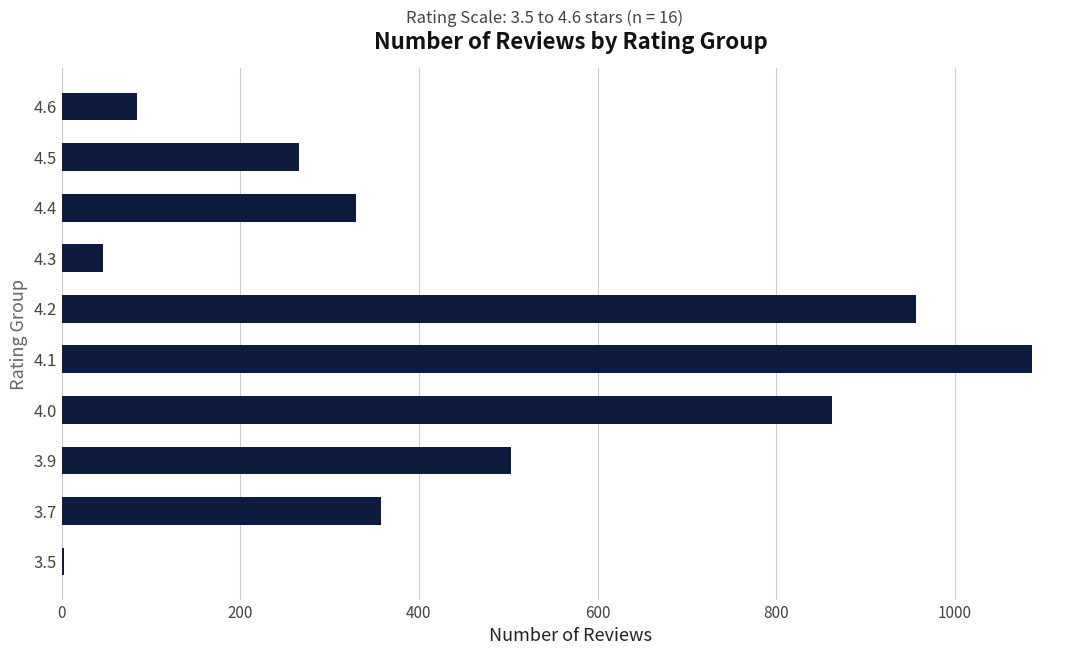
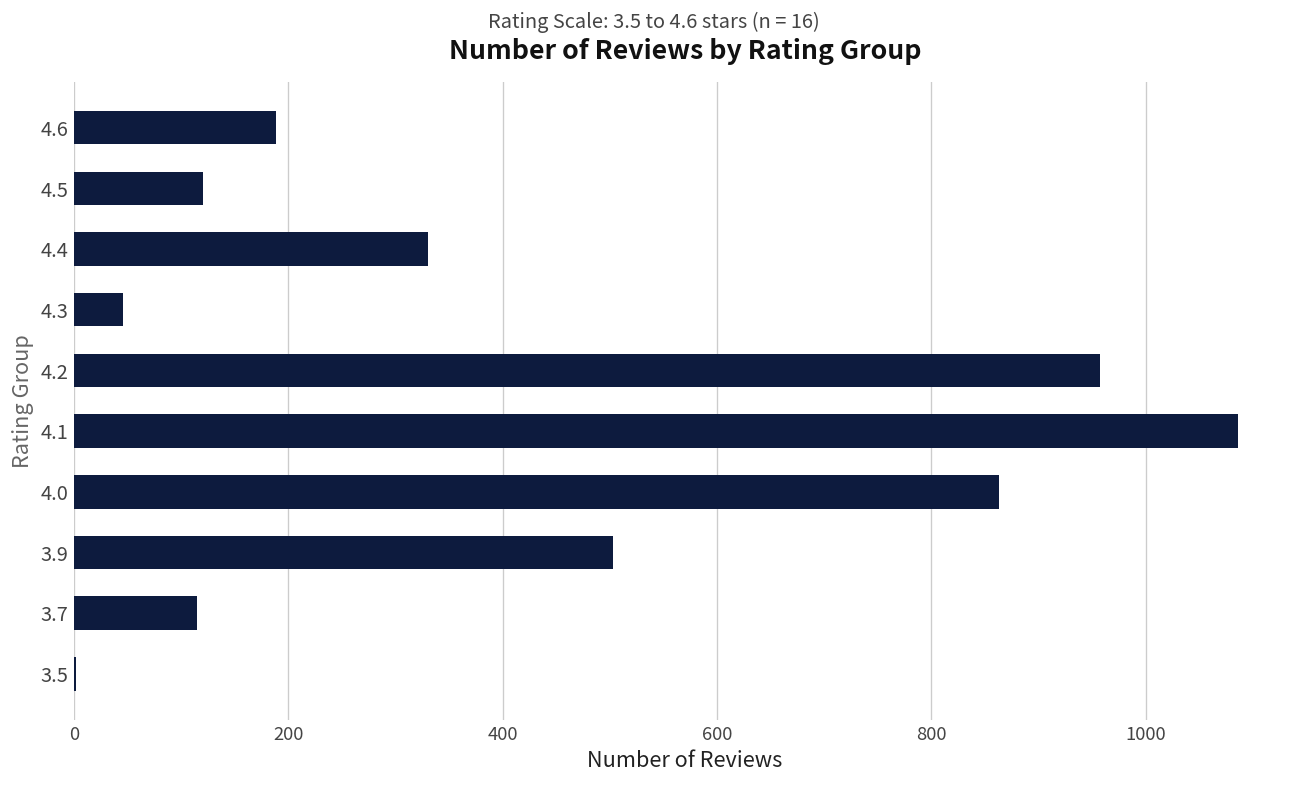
  {
-   "4.6": 80,
-   "4.5": 270,
+   "4.6": 190,
+   "4.5": 120,
    "4.4": 330,
    "4.3": 50,
    "4.2": 960,
    "4.1": 1090,
    "4.0": 860,
    "3.9": 500,
-   "3.7": 360
+   "3.7": 120
  }
